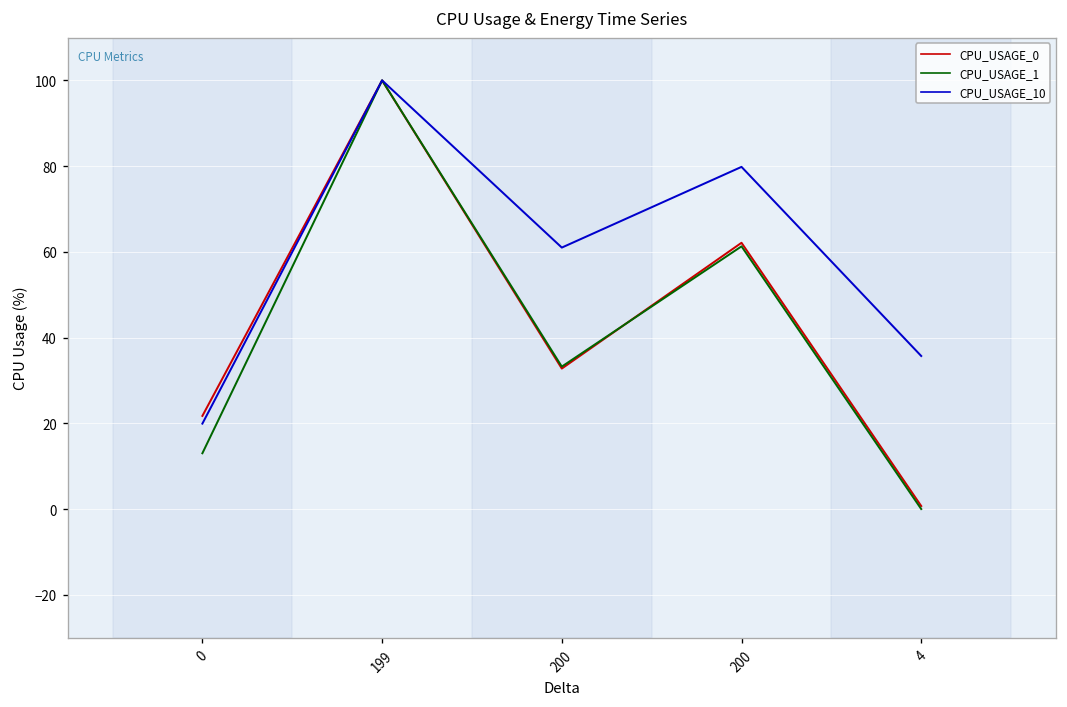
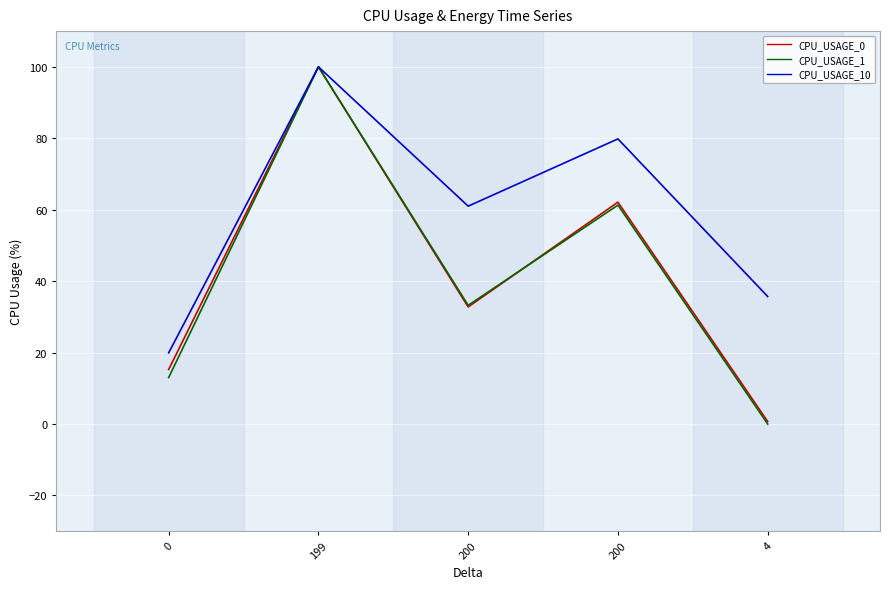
  {
    "CPU_USAGE_0": {
-     "0": 22
+     "0": 15
    },
    "CPU_USAGE_1": {
      "0": 13
    },
    "CPU_USAGE_10": {
      "0": 20,
      "4": 36
    }
  }
